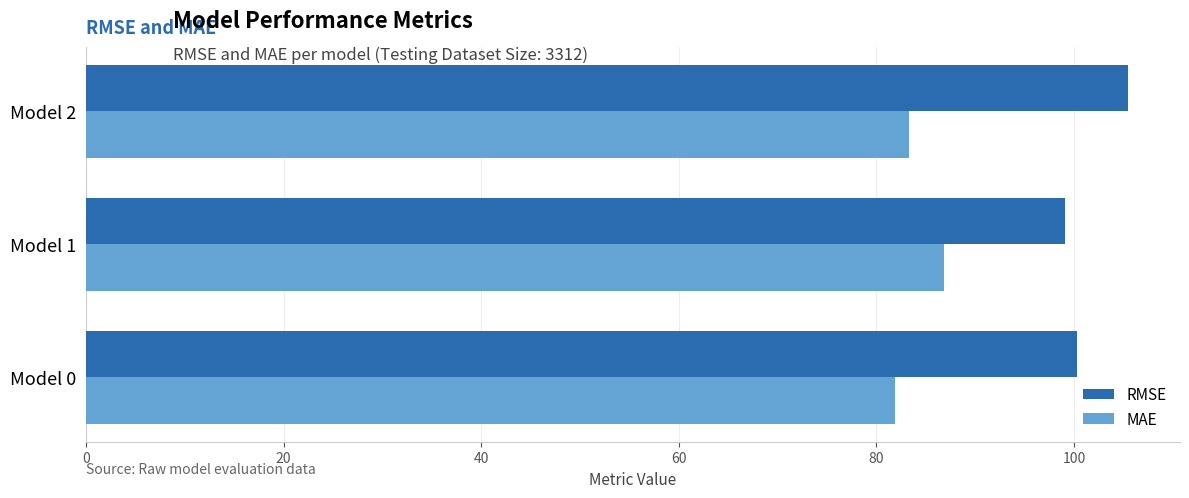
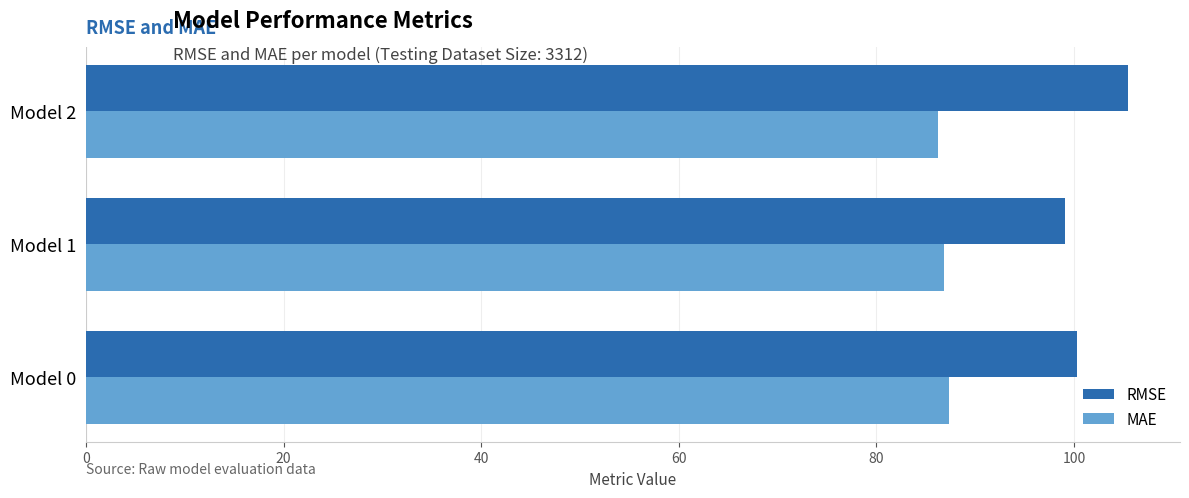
  {
    "RMSE": {
      "Model 2": 105,
      "Model 1": 99,
      "Model 0": 100
    },
    "MAE": {
-     "Model 2": 83,
+     "Model 2": 86,
      "Model 1": 87,
-     "Model 0": 82
+     "Model 0": 87
    }
  }
